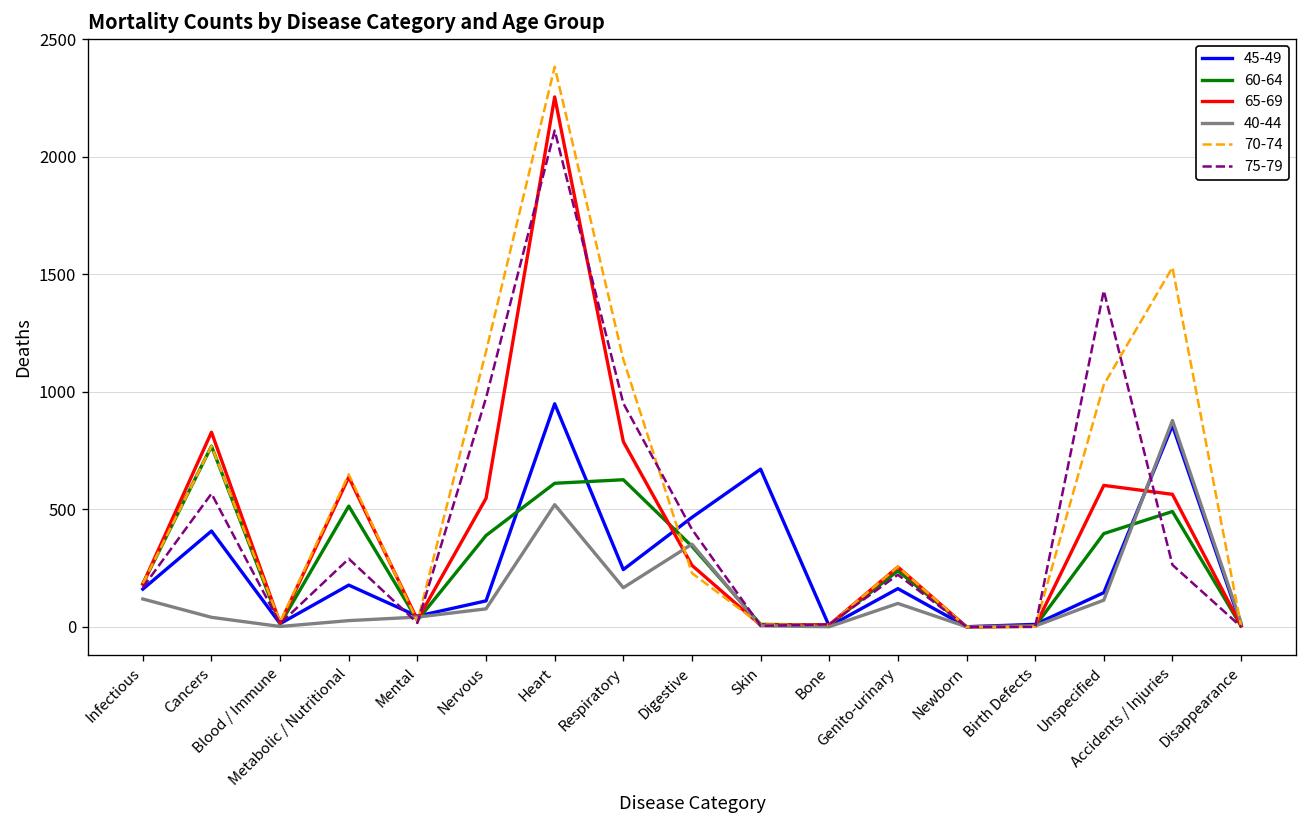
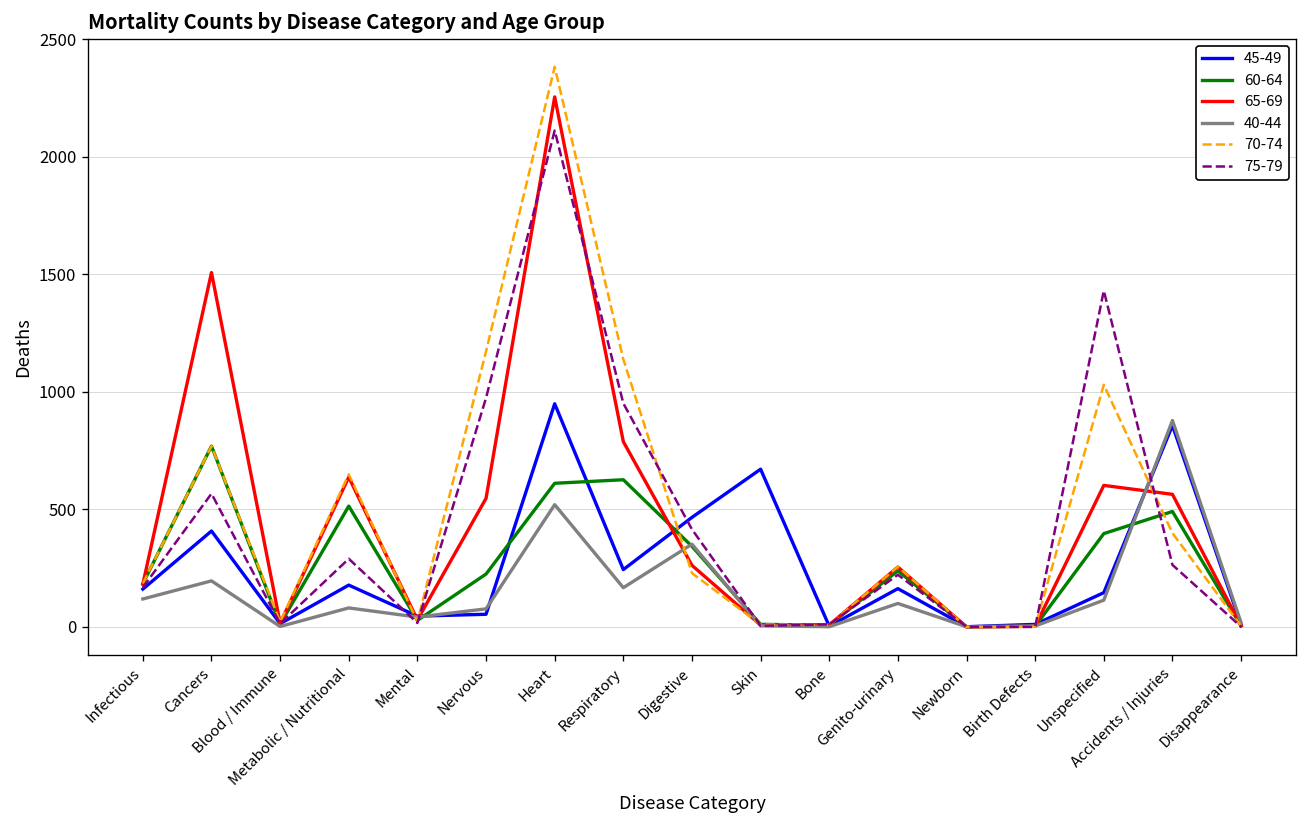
  {
    "45-49": {
      "Cancers": 410,
      "Metabolic / Nutritional": 180,
-     "Nervous": 110,
+     "Nervous": 50,
      "Heart": 950,
      "Respiratory": 240,
      "Digestive": 470,
      "Skin": 670,
      "Genito-urinary": 160,
      "Unspecified": 150,
      "Accidents / Injuries": 860
    },
    "60-64": {
      "Metabolic / Nutritional": 510,
-     "Nervous": 390,
+     "Nervous": 230,
      "Heart": 610,
      "Respiratory": 630,
      "Genito-urinary": 240,
      "Unspecified": 400,
      "Accidents / Injuries": 490
    },
    "65-69": {
-     "Cancers": 830,
+     "Cancers": 1510,
      "Nervous": 550,
      "Heart": 2250,
      "Respiratory": 790,
      "Digestive": 260,
      "Unspecified": 600,
      "Accidents / Injuries": 560
    },
    "40-44": {
      "Infectious": 120,
-     "Cancers": 40,
-     "Metabolic / Nutritional": 30,
+     "Cancers": 200,
+     "Metabolic / Nutritional": 80,
      "Nervous": 80,
      "Heart": 520,
      "Respiratory": 170,
      "Genito-urinary": 100,
      "Unspecified": 110,
      "Accidents / Injuries": 880
    },
    "70-74": {
      "Nervous": 1170,
      "Heart": 2380,
      "Respiratory": 1140,
      "Digestive": 230,
      "Unspecified": 1030,
-     "Accidents / Injuries": 1530
+     "Accidents / Injuries": 400
    },
    "75-79": {
      "Cancers": 570,
      "Metabolic / Nutritional": 290,
      "Nervous": 970,
      "Heart": 2110,
      "Respiratory": 950,
      "Digestive": 420,
      "Genito-urinary": 220,
      "Unspecified": 1430,
      "Accidents / Injuries": 260
    }
  }
